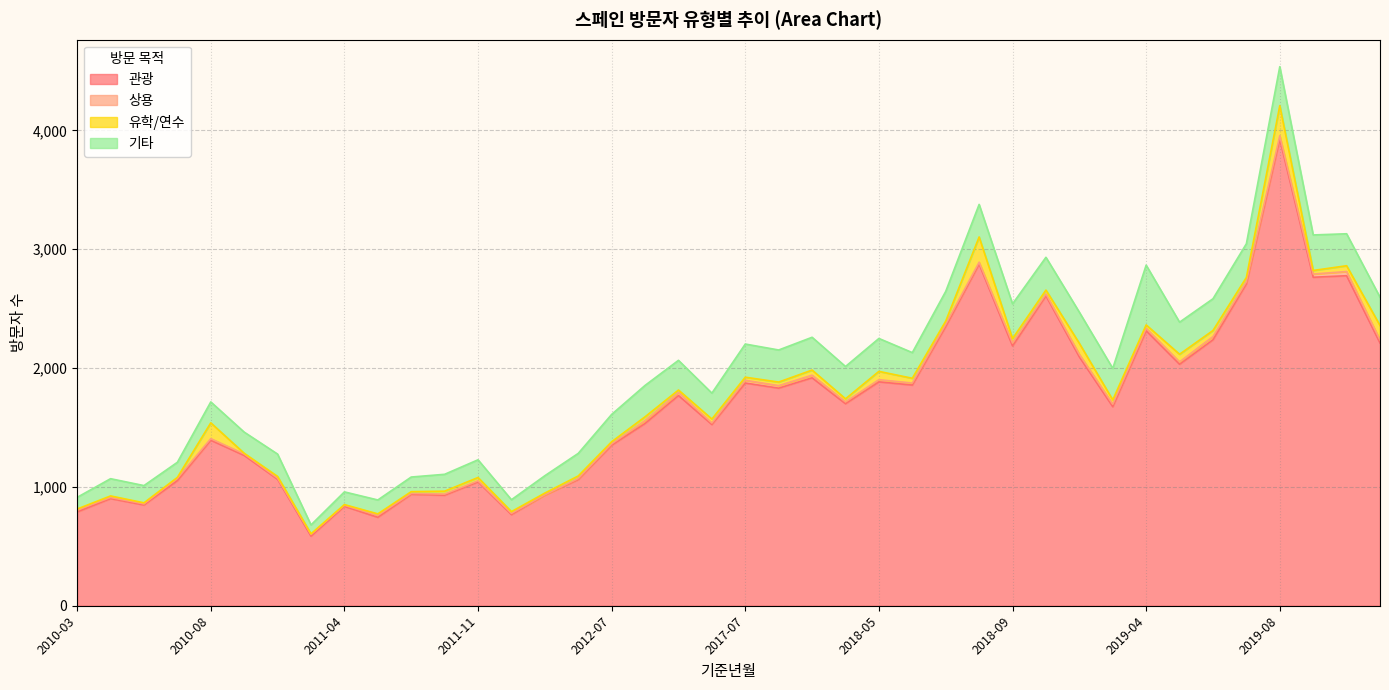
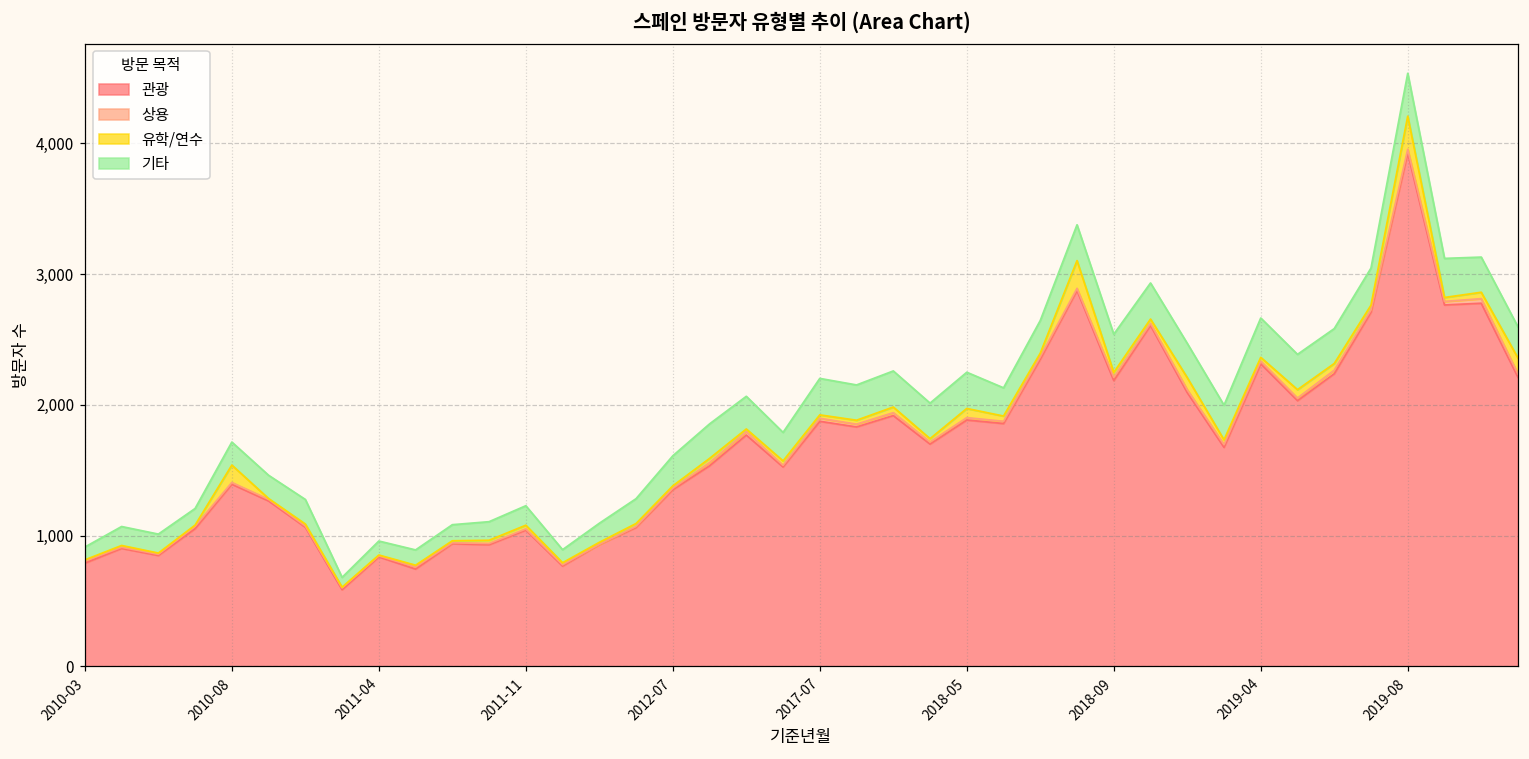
  {
    "유학/연수": {
      "2010-08": 130,
      "2019-04": 30
    },
    "기타": {
      "2010-08": 180,
-     "2019-04": 500
+     "2019-04": 300
    }
  }
